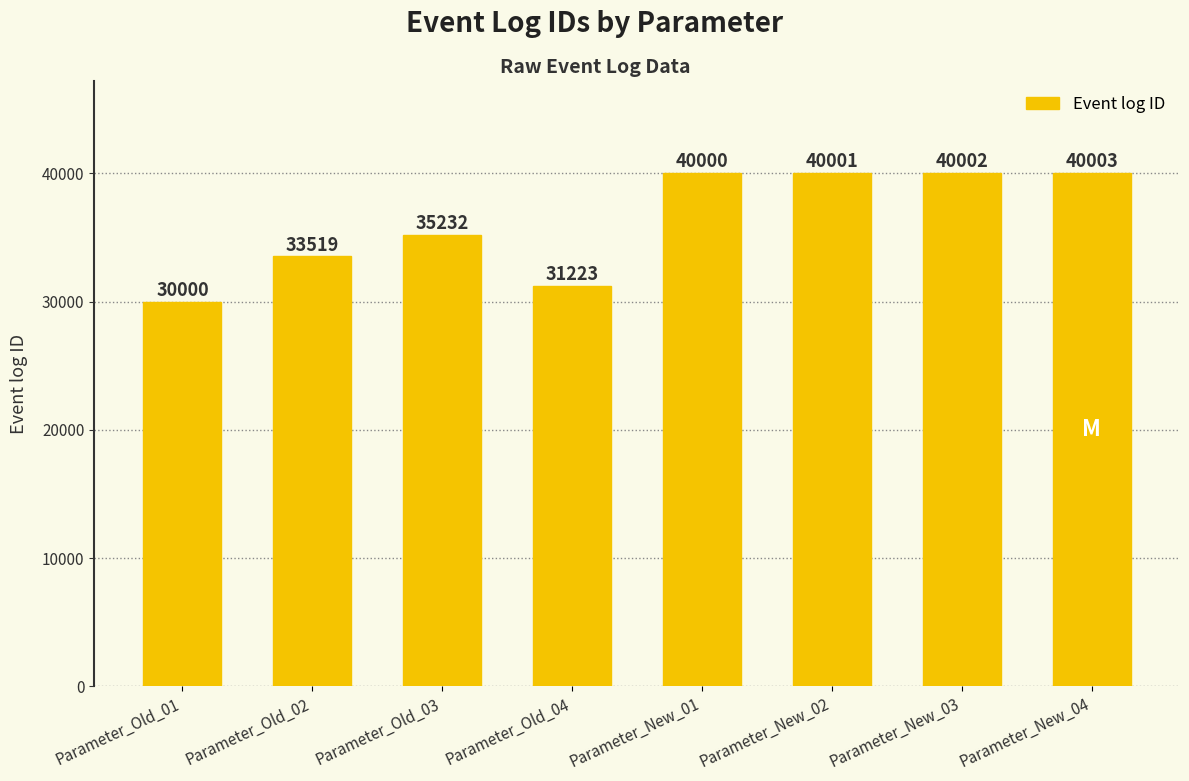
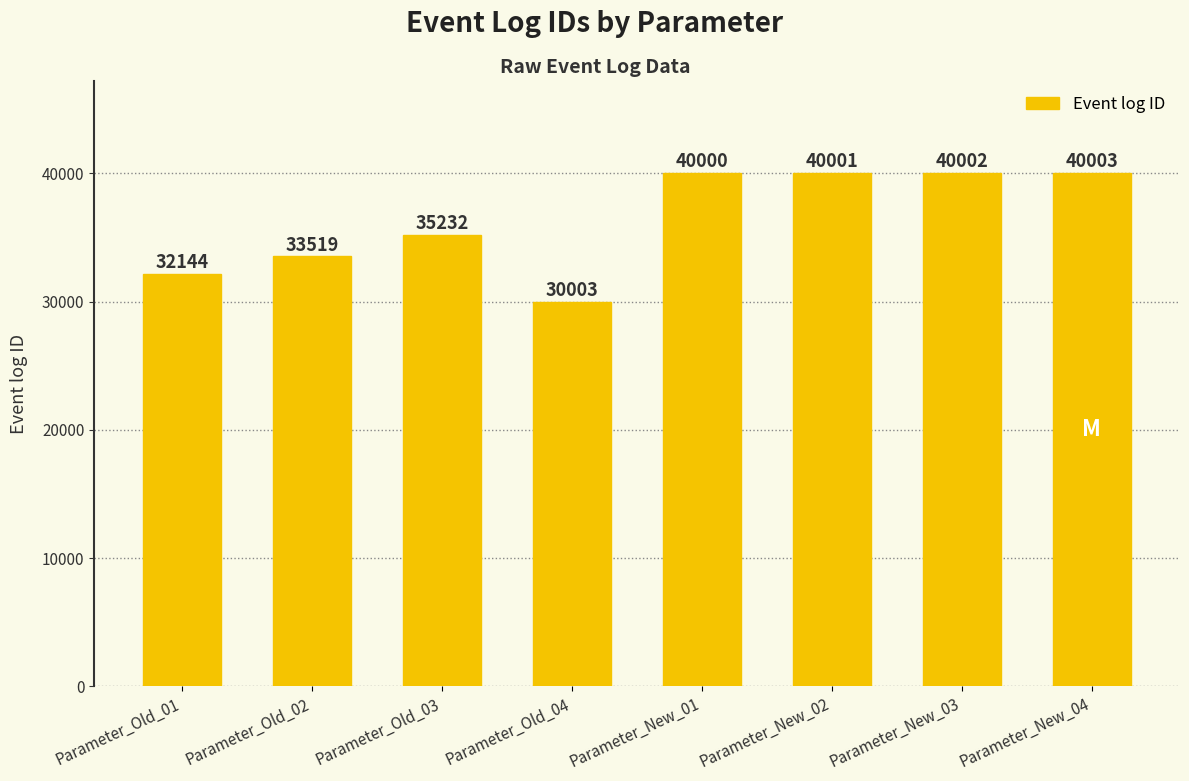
  {
-   "Parameter_Old_01": 30000,
+   "Parameter_Old_01": 32144,
    "Parameter_Old_02": 33519,
    "Parameter_Old_03": 35232,
-   "Parameter_Old_04": 31223,
+   "Parameter_Old_04": 30003,
    "Parameter_New_01": 40000,
    "Parameter_New_02": 40001,
    "Parameter_New_03": 40002,
    "Parameter_New_04": 40003
  }
